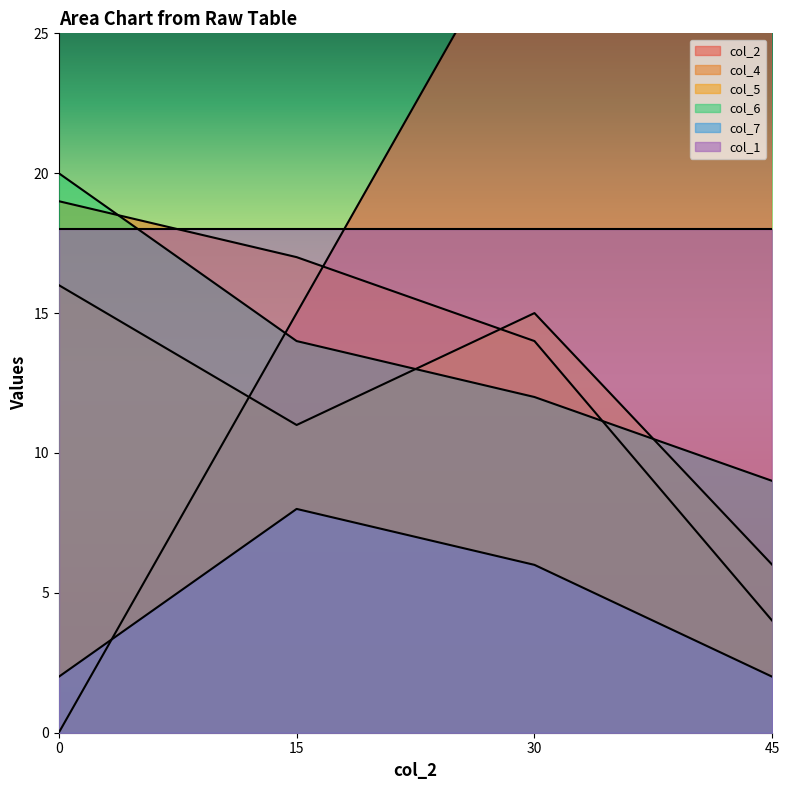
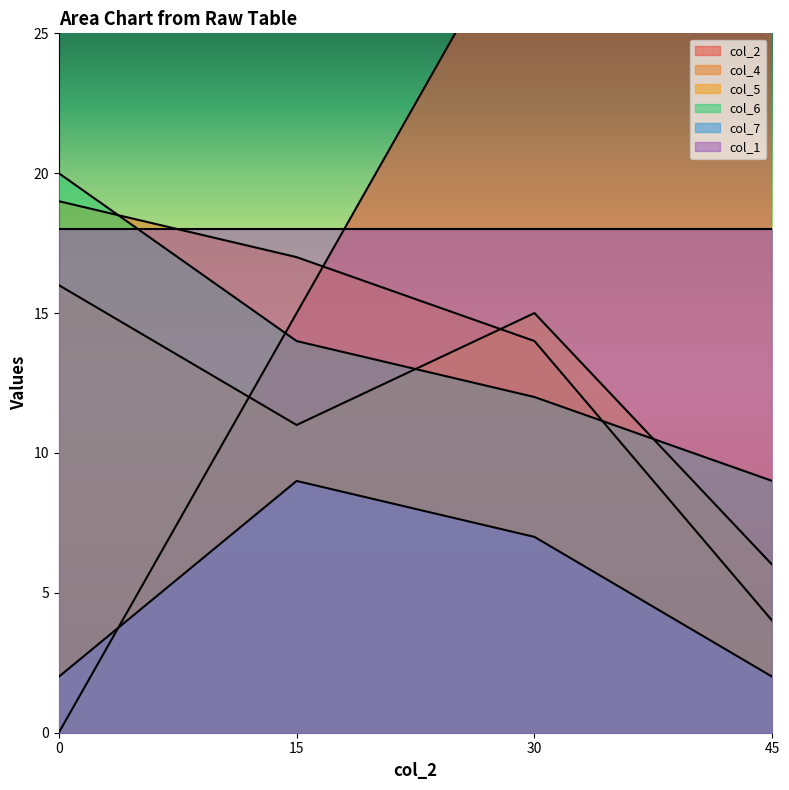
  {
    "col_6": {
      "0": 20,
      "15": 14,
      "30": 12,
      "45": 9
    },
    "col_7": {
      "0": 2,
-     "15": 8,
-     "30": 6,
+     "15": 9,
+     "30": 7,
      "45": 2
    },
    "col_1": {
      "0": 18,
      "15": 18,
      "30": 18,
      "45": 18
    }
  }
